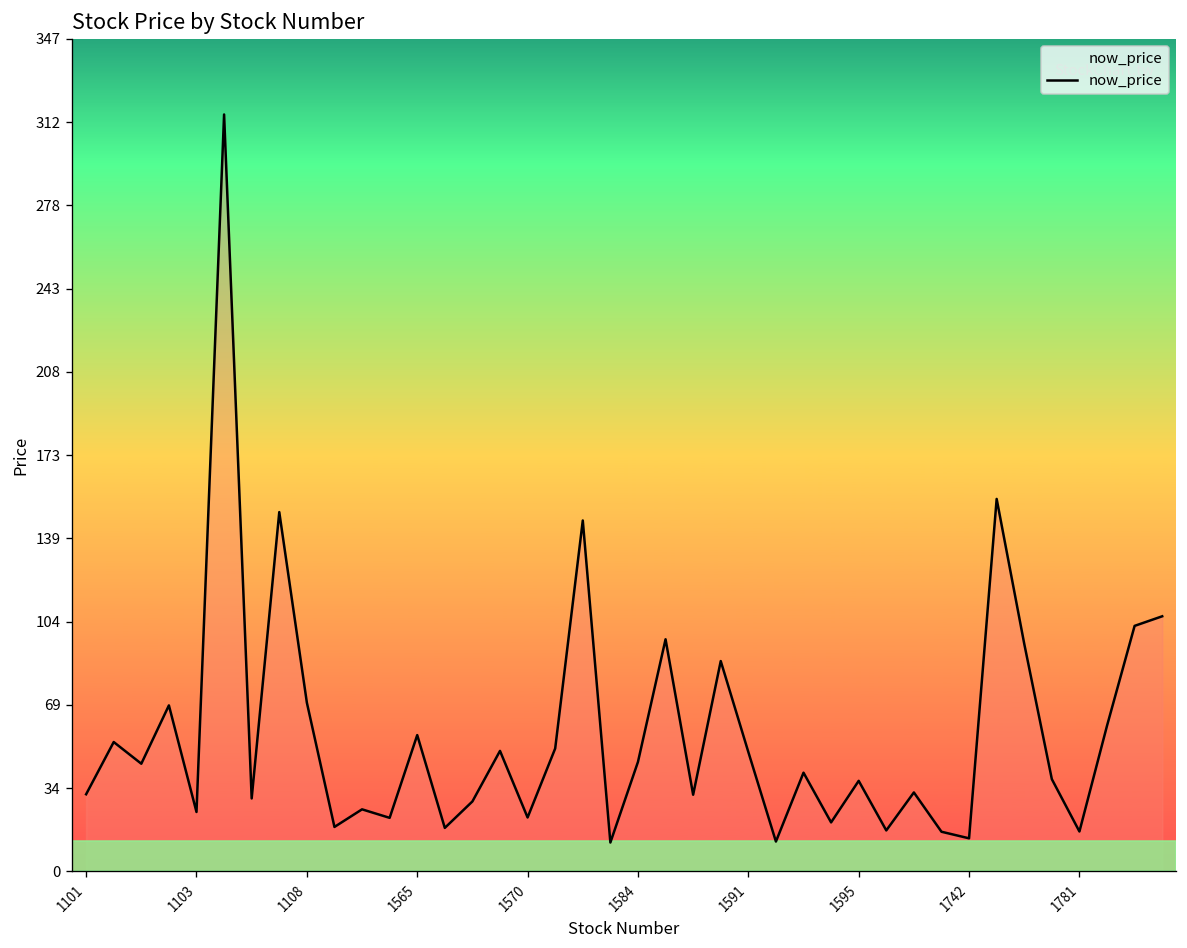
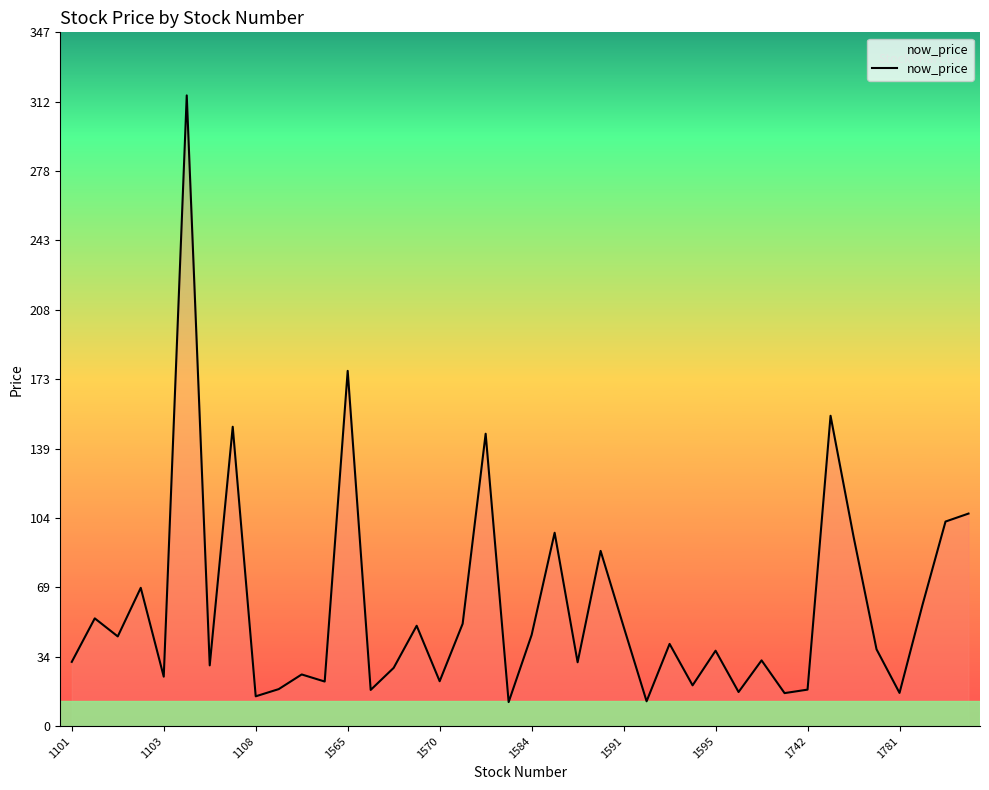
  {
    "1101": 32,
    "1103": 25,
-   "1108": 70,
-   "1565": 57,
+   "1108": 15,
+   "1565": 178,
    "1570": 23,
    "1584": 46,
    "1591": 50,
    "1595": 38,
-   "1742": 14,
+   "1742": 18,
    "1781": 17
  }
